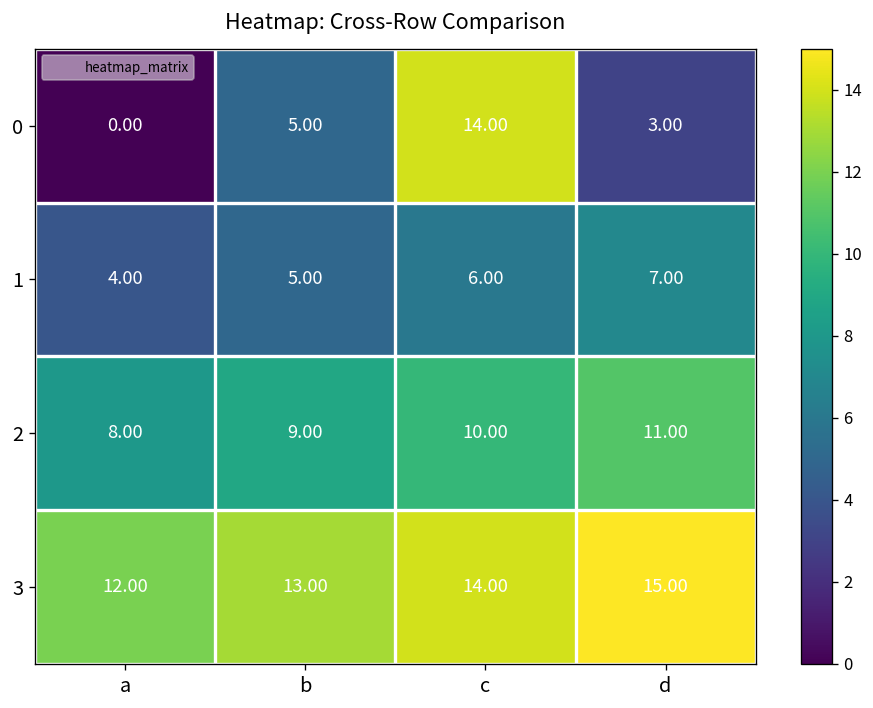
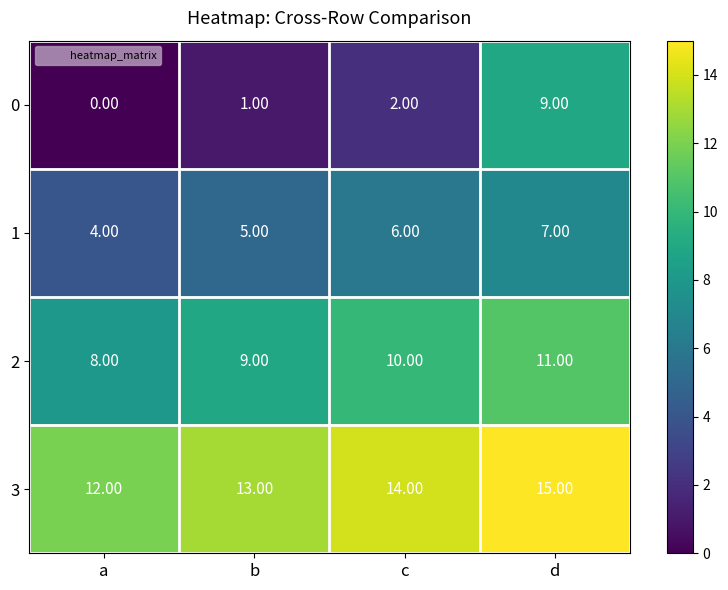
  {
    "0": {
      "a": 0.00,
-     "b": 5.00,
-     "c": 14.00,
-     "d": 3.00
+     "b": 1.00,
+     "c": 2.00,
+     "d": 9.00
    },
    "1": {
      "a": 4.00,
      "b": 5.00,
      "c": 6.00,
      "d": 7.00
    },
    "2": {
      "a": 8.00,
      "b": 9.00,
      "c": 10.00,
      "d": 11.00
    },
    "3": {
      "a": 12.00,
      "b": 13.00,
      "c": 14.00,
      "d": 15.00
    }
  }
